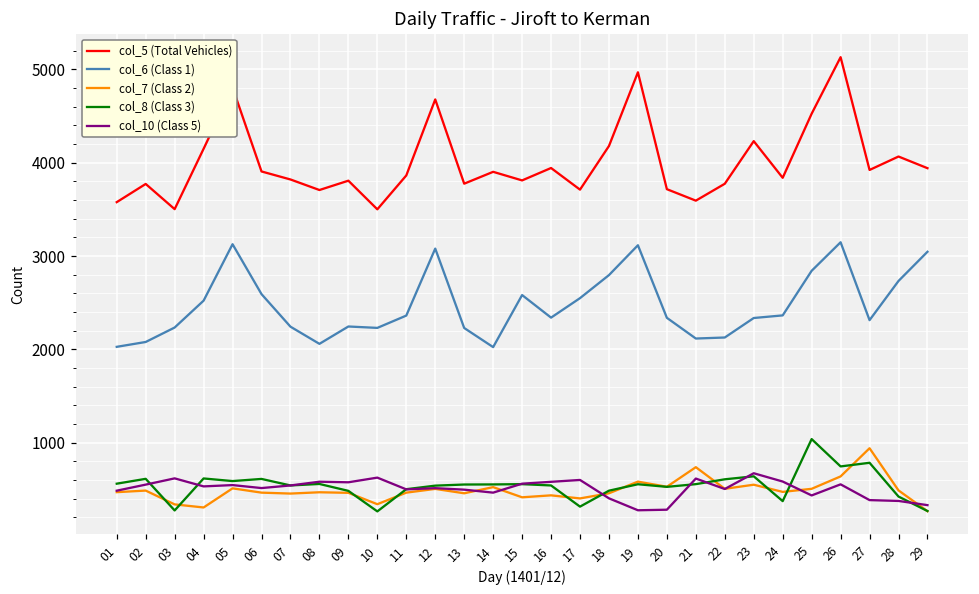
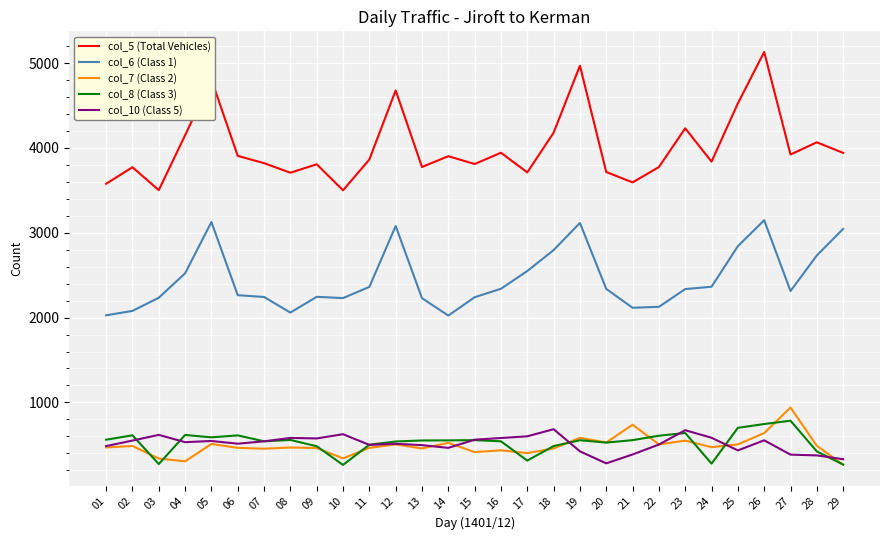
  {
    "col_5 (Total Vehicles)": {
      "01": 3600,
      "02": 3800,
      "03": 3500,
      "04": 4200,
      "06": 3900,
      "07": 3800,
      "08": 3700,
      "09": 3800,
      "10": 3500,
      "11": 3900,
      "12": 4700,
      "13": 3800,
      "14": 3900,
      "15": 3800,
      "16": 3900,
      "17": 3700,
      "18": 4200,
      "19": 5000,
      "20": 3700,
      "21": 3600,
      "22": 3800,
      "23": 4200,
      "24": 3800,
      "25": 4500,
      "26": 5100,
      "27": 3900,
      "28": 4100,
      "29": 3900
    },
    "col_6 (Class 1)": {
      "01": 2000,
      "02": 2100,
      "03": 2200,
      "04": 2500,
      "05": 3100,
-     "06": 2600,
+     "06": 2300,
      "07": 2200,
      "08": 2100,
      "09": 2200,
      "10": 2200,
      "11": 2400,
      "12": 3100,
      "13": 2200,
      "14": 2000,
-     "15": 2600,
+     "15": 2200,
      "16": 2300,
      "17": 2500,
      "18": 2800,
      "19": 3100,
      "20": 2300,
      "21": 2100,
      "22": 2100,
      "23": 2300,
      "24": 2400,
      "25": 2800,
      "26": 3100,
      "27": 2300,
      "28": 2700,
      "29": 3000
    },
    "col_7 (Class 2)": {
      "02": 500,
      "03": 300,
      "04": 300,
      "05": 500,
      "06": 500,
      "07": 500,
      "08": 500,
      "10": 300,
      "11": 500,
      "13": 500,
      "15": 400,
      "16": 400,
      "17": 400,
      "21": 700,
      "23": 500,
      "24": 500,
      "25": 500,
      "26": 600,
      "27": 900,
      "28": 500
    },
    "col_8 (Class 3)": {
      "01": 600,
      "02": 600,
      "03": 300,
      "04": 600,
      "05": 600,
      "06": 600,
      "10": 300,
      "13": 600,
      "16": 500,
      "17": 300,
      "21": 600,
      "22": 600,
      "23": 600,
-     "24": 400,
-     "25": 1000,
+     "24": 300,
+     "25": 700,
      "26": 700,
      "27": 800,
      "28": 400
    },
    "col_10 (Class 5)": {
      "02": 600,
      "03": 600,
      "04": 500,
      "05": 500,
      "06": 500,
      "09": 600,
      "10": 600,
      "13": 500,
      "14": 500,
      "16": 600,
      "17": 600,
-     "18": 400,
-     "19": 300,
+     "18": 700,
+     "19": 400,
      "20": 300,
-     "21": 600,
+     "21": 400,
      "23": 700,
      "24": 600,
      "25": 400,
      "26": 600,
      "27": 400,
      "28": 400,
      "29": 300
    }
  }
